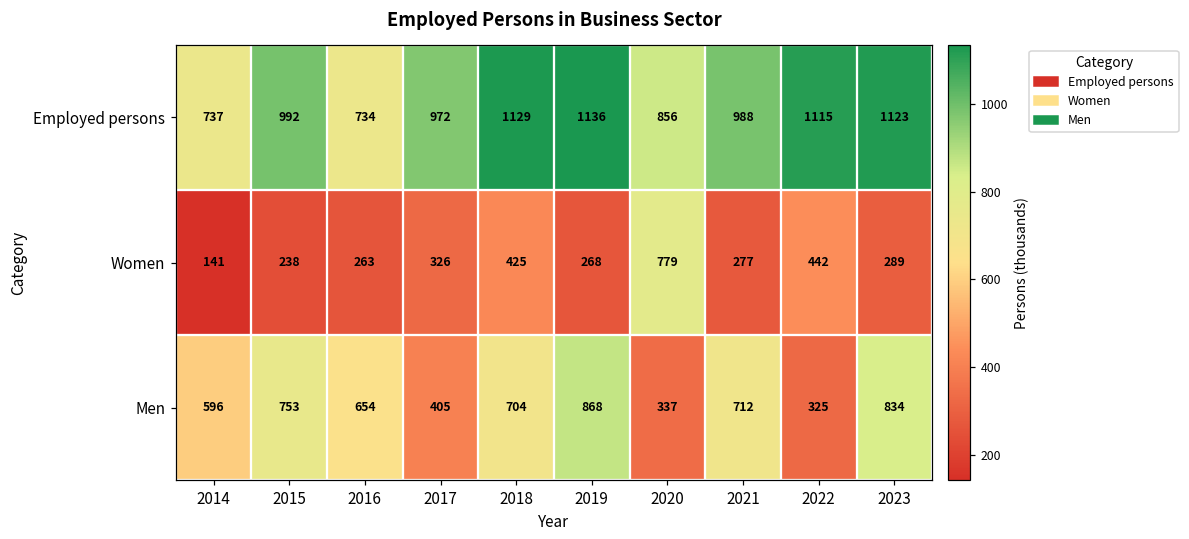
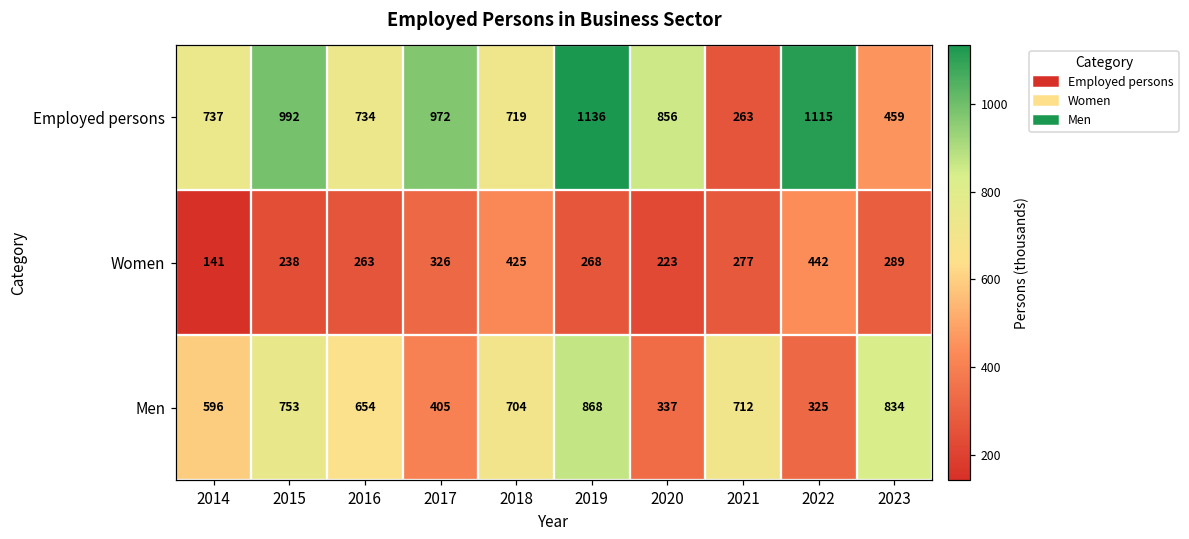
  {
    "Employed persons": {
      "2014": 737,
      "2015": 992,
      "2016": 734,
      "2017": 972,
-     "2018": 1129,
+     "2018": 719,
      "2019": 1136,
      "2020": 856,
-     "2021": 988,
+     "2021": 263,
      "2022": 1115,
-     "2023": 1123
+     "2023": 459
    },
    "Women": {
      "2014": 141,
      "2015": 238,
      "2016": 263,
      "2017": 326,
      "2018": 425,
      "2019": 268,
-     "2020": 779,
+     "2020": 223,
      "2021": 277,
      "2022": 442,
      "2023": 289
    },
    "Men": {
      "2014": 596,
      "2015": 753,
      "2016": 654,
      "2017": 405,
      "2018": 704,
      "2019": 868,
      "2020": 337,
      "2021": 712,
      "2022": 325,
      "2023": 834
    }
  }
